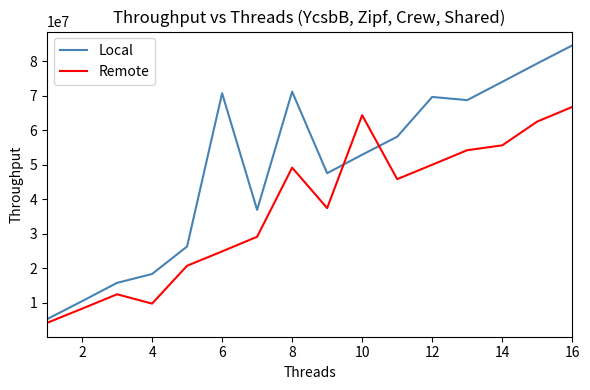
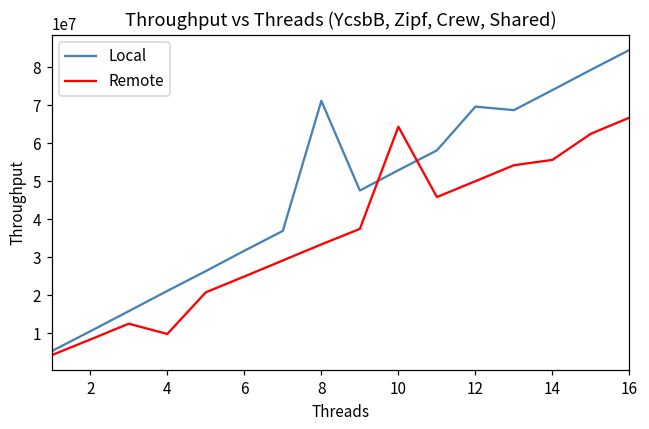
  {
    "Local": {
      "2": 11000000,
-     "4": 18000000,
-     "6": 71000000,
+     "4": 21000000,
+     "6": 32000000,
      "8": 71000000,
      "10": 53000000,
      "12": 70000000,
      "14": 74000000,
      "16": 85000000
    },
    "Remote": {
      "2": 8000000,
      "4": 10000000,
      "6": 25000000,
-     "8": 49000000,
+     "8": 33000000,
      "10": 64000000,
      "12": 50000000,
      "14": 56000000,
      "16": 67000000
    }
  }
